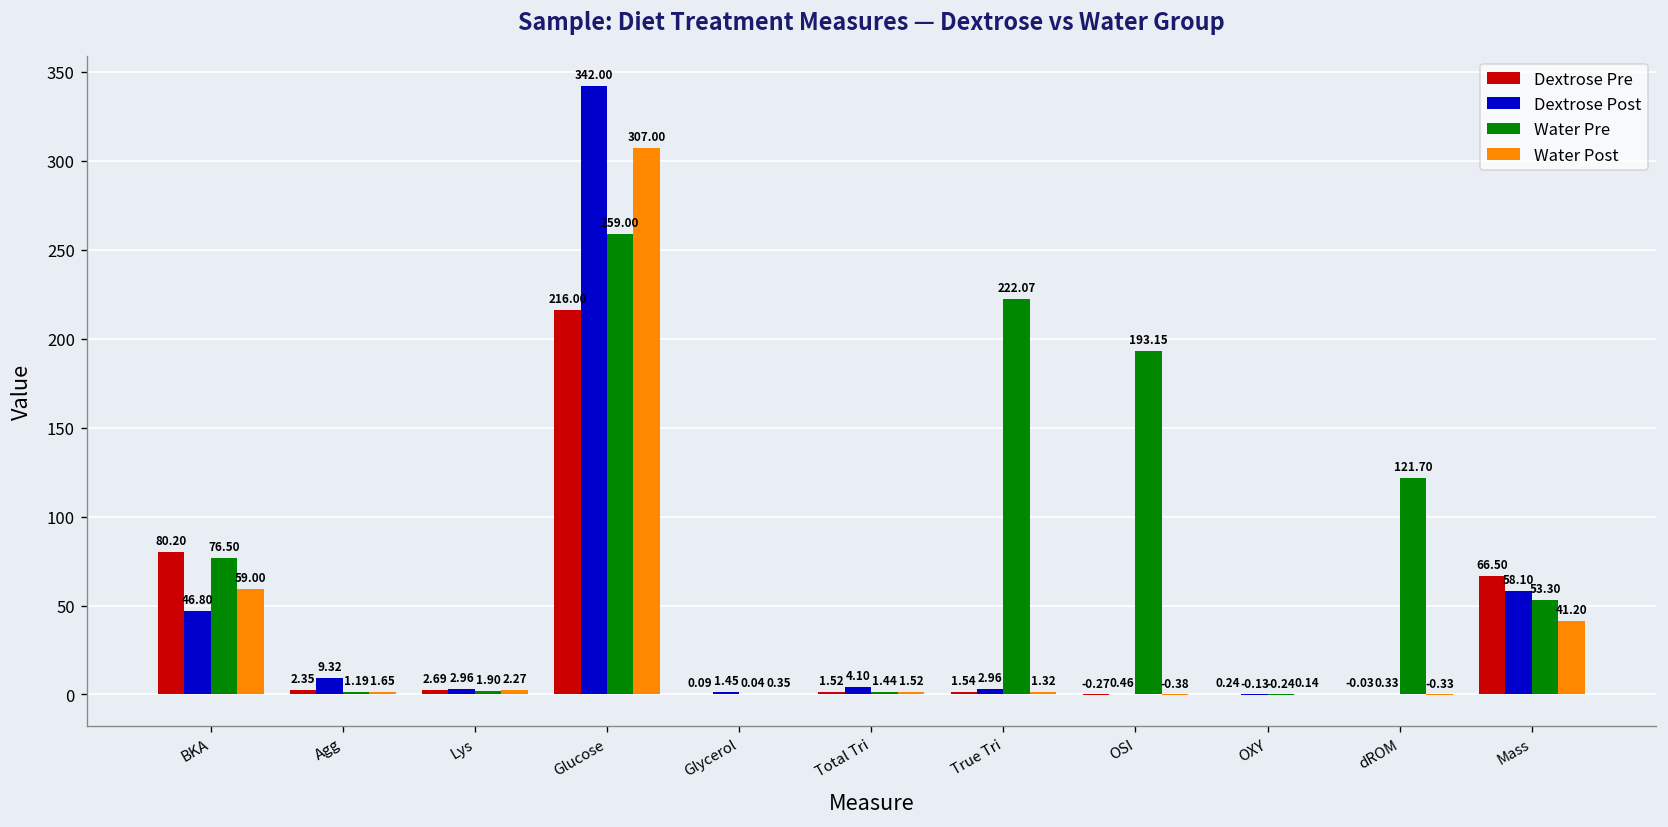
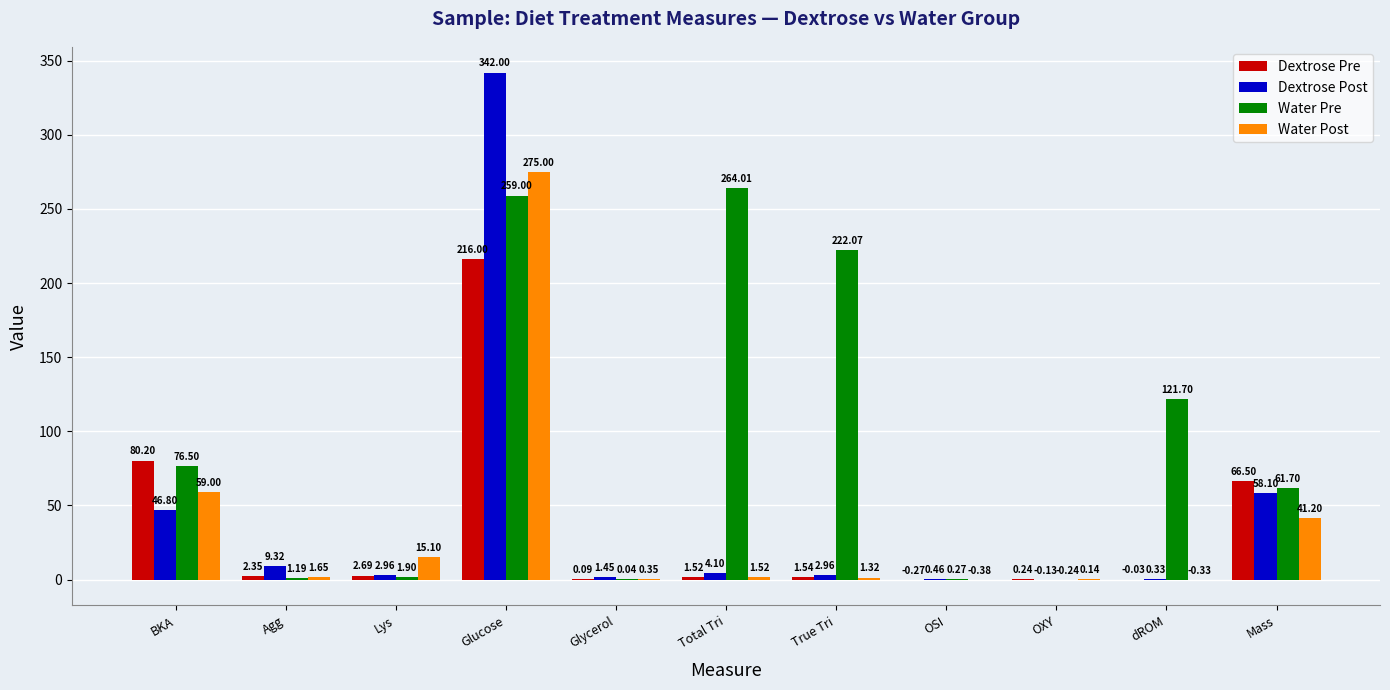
  {
    "Dextrose Pre": {
      "BKA": 80.20,
      "Agg": 2.35,
      "Lys": 2.69,
      "Glucose": 216.00,
      "Glycerol": 0.09,
      "Total Tri": 1.52,
      "True Tri": 1.54,
      "OSI": -0.27,
      "OXY": 0.24,
      "dROM": -0.03,
      "Mass": 66.50
    },
    "Dextrose Post": {
      "BKA": 46.80,
      "Agg": 9.32,
      "Lys": 2.96,
      "Glucose": 342.00,
      "Glycerol": 1.45,
      "Total Tri": 4.10,
      "True Tri": 2.96,
      "OSI": 0.46,
      "OXY": -0.13,
      "dROM": 0.33,
      "Mass": 58.10
    },
    "Water Pre": {
      "BKA": 76.50,
      "Agg": 1.19,
      "Lys": 1.90,
      "Glucose": 259.00,
      "Glycerol": 0.04,
-     "Total Tri": 1.44,
+     "Total Tri": 264.01,
      "True Tri": 222.07,
-     "OSI": 193.15,
+     "OSI": 0.27,
      "OXY": -0.24,
      "dROM": 121.70,
-     "Mass": 53.30
+     "Mass": 61.70
    },
    "Water Post": {
      "BKA": 59.00,
      "Agg": 1.65,
-     "Lys": 2.27,
-     "Glucose": 307.00,
+     "Lys": 15.10,
+     "Glucose": 275.00,
      "Glycerol": 0.35,
      "Total Tri": 1.52,
      "True Tri": 1.32,
      "OSI": -0.38,
      "OXY": 0.14,
      "dROM": -0.33,
      "Mass": 41.20
    }
  }
